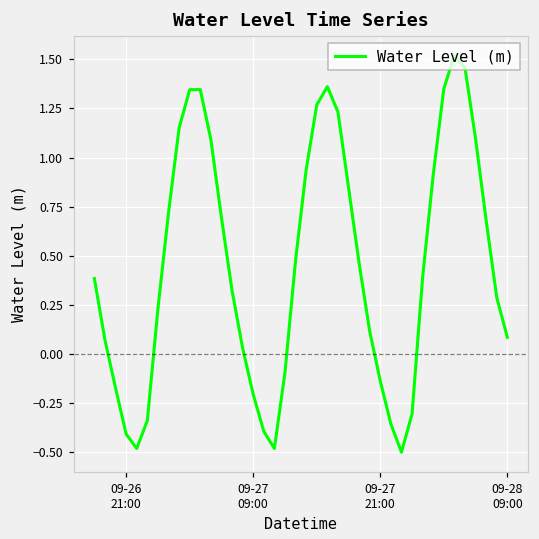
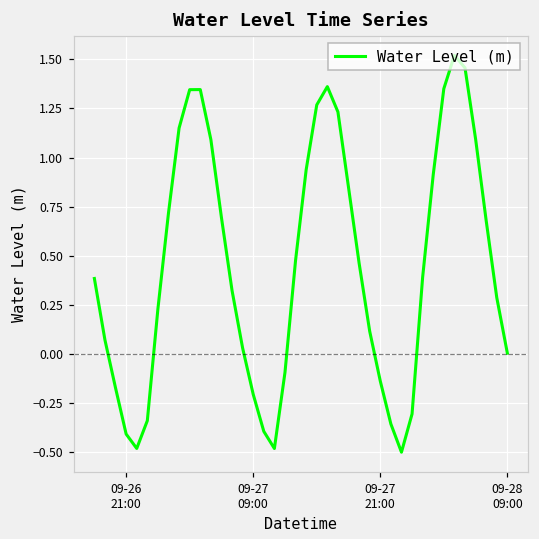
  {
    "09-26 21:00": -0.41,
    "09-27 09:00": -0.21,
    "09-27 21:00": -0.14,
-   "09-28 09:00": 0.08
+   "09-28 09:00": 0.00
  }
